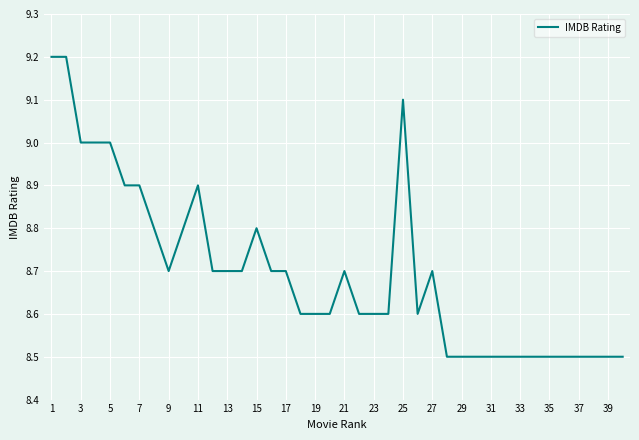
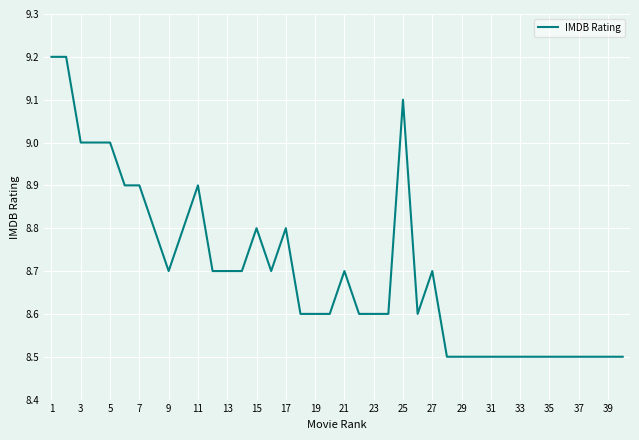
  {
    "1": 9.2,
    "3": 9.0,
    "5": 9.0,
    "7": 8.9,
    "9": 8.7,
    "11": 8.9,
    "13": 8.7,
    "15": 8.8,
-   "17": 8.7,
+   "17": 8.8,
    "19": 8.6,
    "21": 8.7,
    "23": 8.6,
    "25": 9.1,
    "27": 8.7,
    "29": 8.5,
    "31": 8.5,
    "33": 8.5,
    "35": 8.5,
    "37": 8.5,
    "39": 8.5
  }
